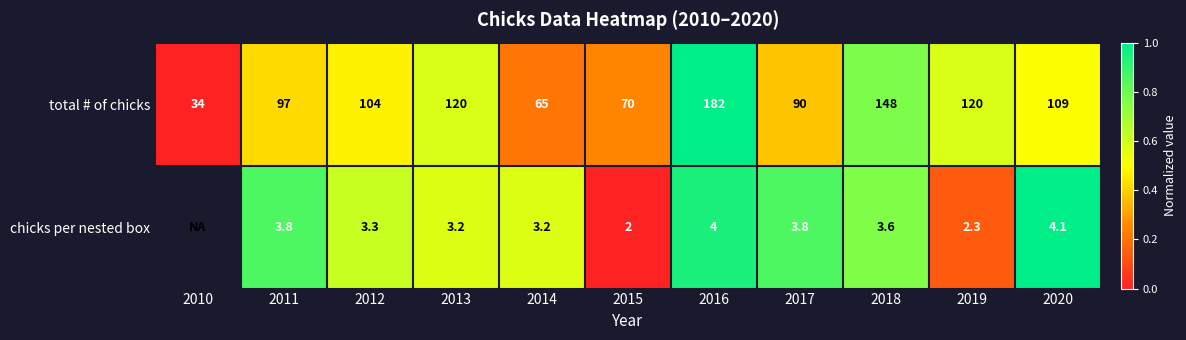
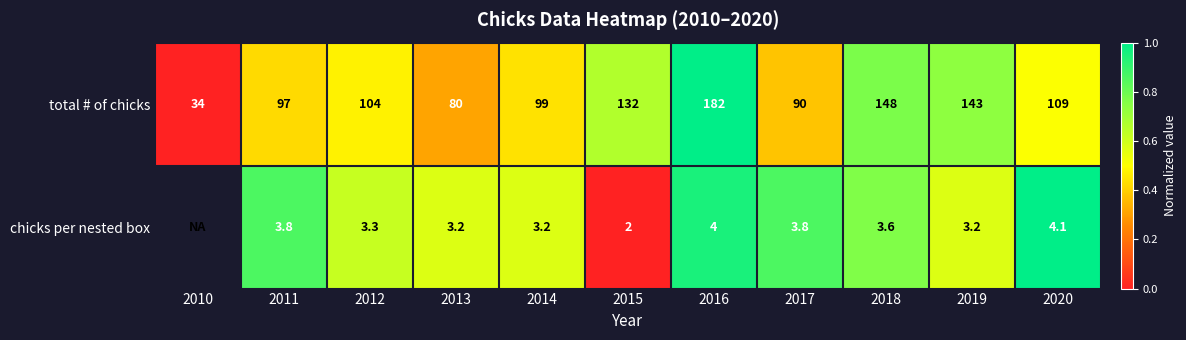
  {
    "total # of chicks": {
      "2010": 34,
      "2011": 97,
      "2012": 104,
-     "2013": 120,
-     "2014": 65,
-     "2015": 70,
+     "2013": 80,
+     "2014": 99,
+     "2015": 132,
      "2016": 182,
      "2017": 90,
      "2018": 148,
-     "2019": 120,
+     "2019": 143,
      "2020": 109
    },
    "chicks per nested box": {
      "2011": 3.8,
      "2012": 3.3,
      "2013": 3.2,
      "2014": 3.2,
      "2015": 2,
      "2016": 4,
      "2017": 3.8,
      "2018": 3.6,
-     "2019": 2.3,
+     "2019": 3.2,
      "2020": 4.1
    }
  }
